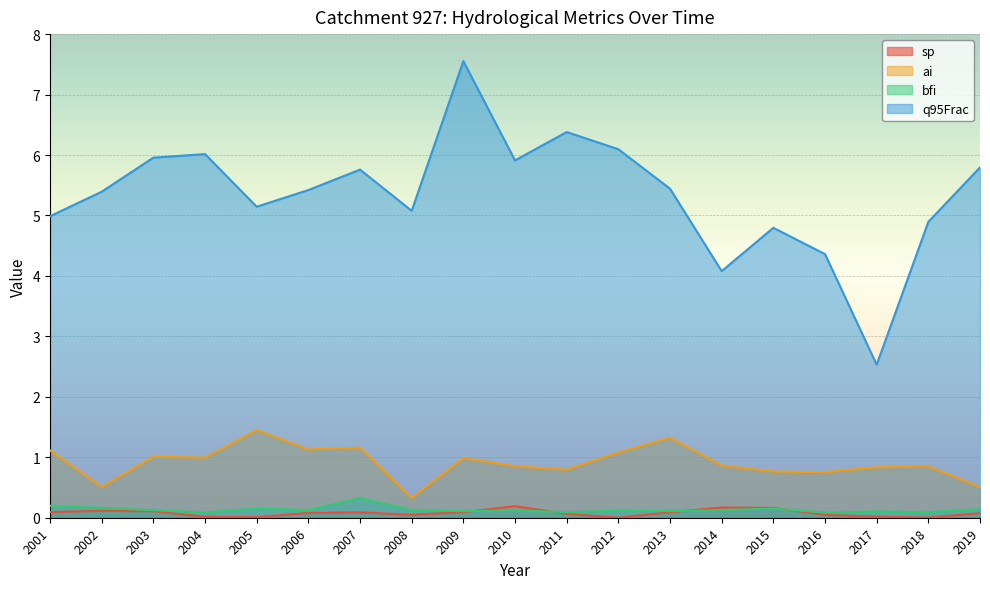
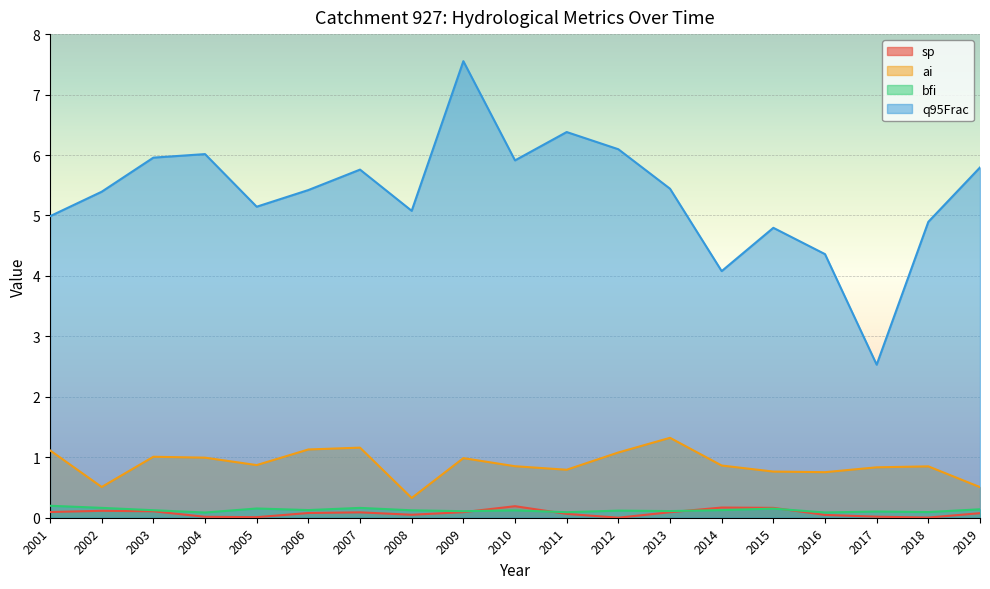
  {
    "sp": {
      "2001": 0.1,
      "2002": 0.1,
      "2004": 0.0,
      "2005": 0.0,
      "2006": 0.1,
      "2007": 0.1,
      "2008": 0.0,
      "2010": 0.2,
      "2012": 0.0,
      "2014": 0.2,
      "2017": 0.0,
      "2018": 0.0,
      "2019": 0.1
    },
    "ai": {
      "2001": 1.1,
      "2002": 0.5,
      "2003": 1.0,
      "2004": 1.0,
-     "2005": 1.4,
+     "2005": 0.9,
      "2006": 1.1,
      "2007": 1.2,
      "2008": 0.3,
      "2009": 1.0,
      "2010": 0.9,
      "2011": 0.8,
      "2012": 1.1,
      "2013": 1.3,
      "2014": 0.9,
      "2015": 0.8,
      "2016": 0.8,
      "2017": 0.8,
      "2018": 0.8,
      "2019": 0.5
    },
    "bfi": {
      "2001": 0.2,
      "2002": 0.2,
      "2004": 0.1,
      "2005": 0.2,
      "2006": 0.1,
-     "2007": 0.3,
+     "2007": 0.2,
      "2008": 0.1,
      "2010": 0.1,
      "2012": 0.1,
      "2014": 0.1,
      "2017": 0.1,
      "2018": 0.1,
      "2019": 0.1
    },
    "q95Frac": {
      "2001": 5.0,
      "2002": 5.4,
      "2003": 6.0,
      "2004": 6.0,
      "2005": 5.1,
      "2006": 5.4,
      "2007": 5.8,
      "2008": 5.1,
      "2009": 7.6,
      "2010": 5.9,
      "2011": 6.4,
      "2012": 6.1,
      "2013": 5.4,
      "2014": 4.1,
      "2015": 4.8,
      "2016": 4.4,
      "2017": 2.5,
      "2018": 4.9,
      "2019": 5.8
    }
  }
